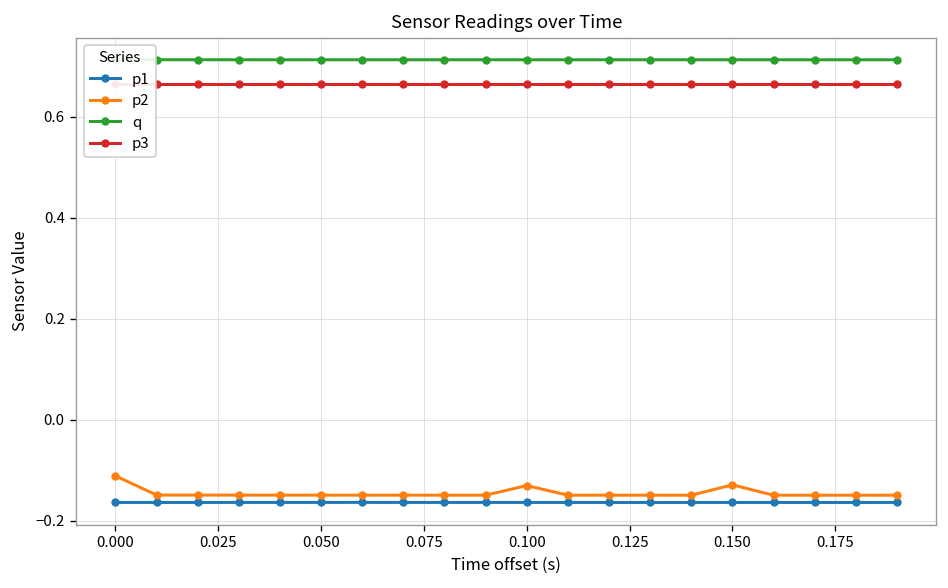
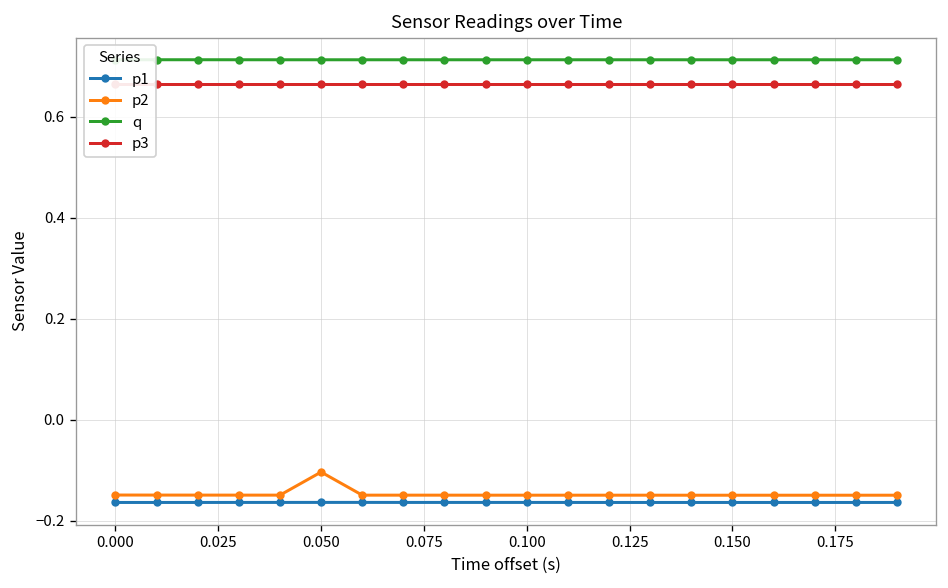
  {
    "p1": {
      "0.000": -0.16,
      "0.050": -0.16,
      "0.100": -0.16,
      "0.150": -0.16
    },
    "p2": {
-     "0.000": -0.11,
-     "0.050": -0.15,
-     "0.100": -0.13,
-     "0.150": -0.13
+     "0.000": -0.15,
+     "0.050": -0.10,
+     "0.100": -0.15,
+     "0.150": -0.15
    },
    "q": {
      "0.050": 0.71,
      "0.100": 0.71,
      "0.150": 0.71
    },
    "p3": {
      "0.050": 0.66,
      "0.100": 0.66,
      "0.150": 0.66
    }
  }
